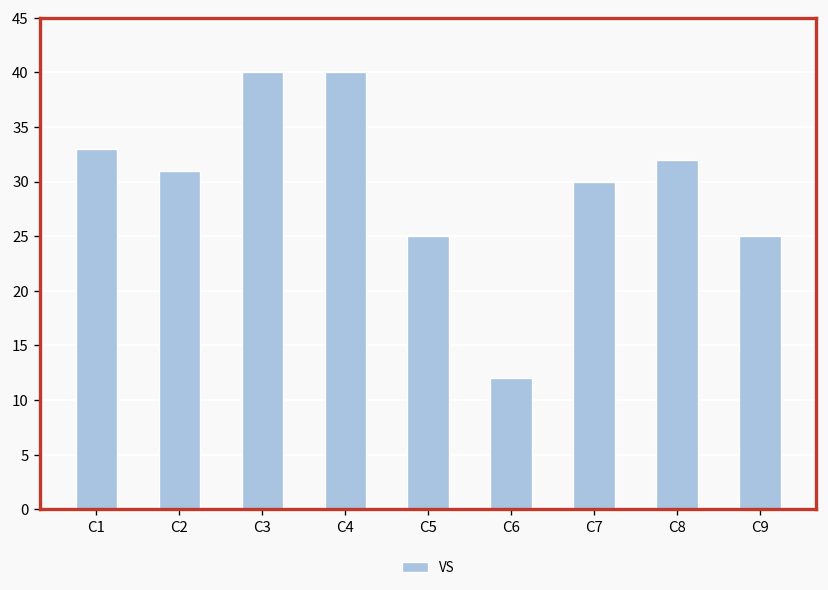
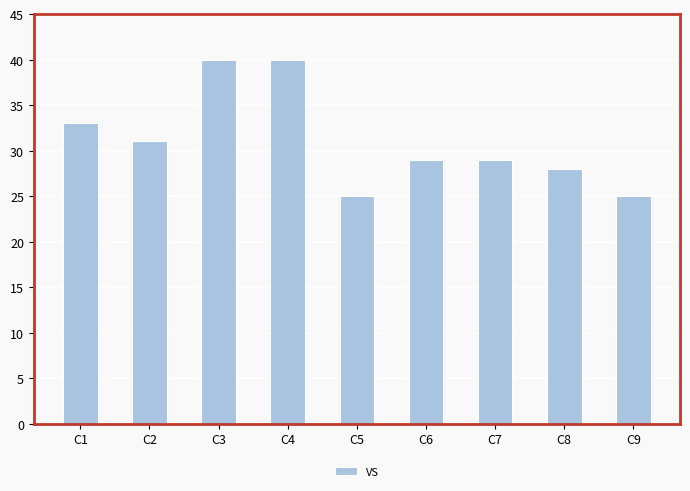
  {
    "C1": 33,
    "C2": 31,
    "C3": 40,
    "C4": 40,
    "C5": 25,
-   "C6": 12,
-   "C7": 30,
-   "C8": 32,
+   "C6": 29,
+   "C7": 29,
+   "C8": 28,
    "C9": 25
  }
